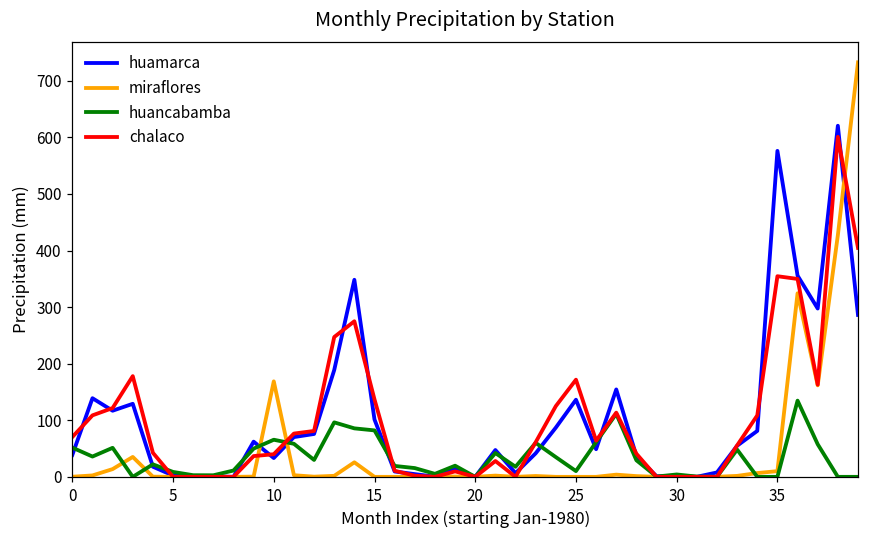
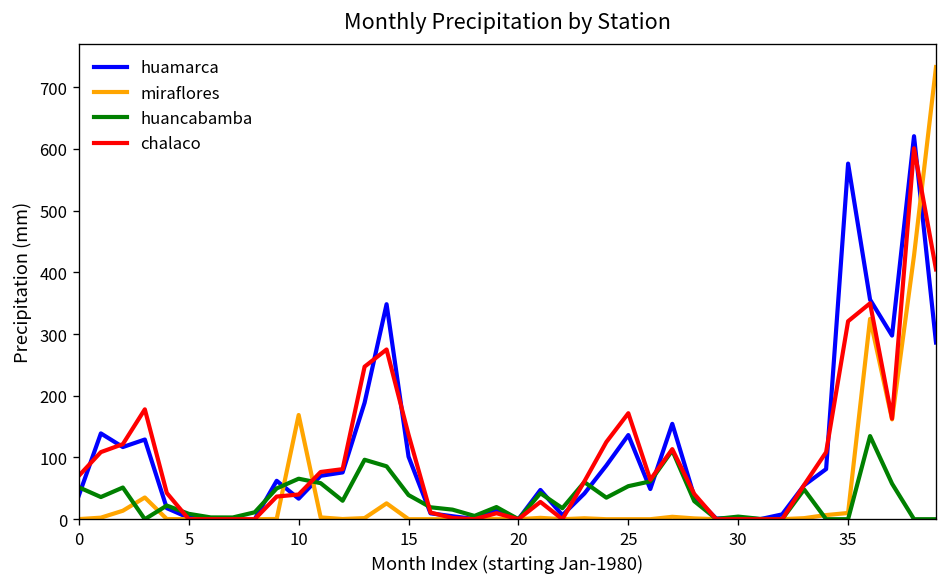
  {
    "huamarca": {
      "0": 40,
      "10": 30,
      "15": 100,
      "25": 140,
      "35": 580
    },
    "miraflores": {
      "0": 0,
      "10": 170,
      "15": 0,
      "25": 0,
      "35": 10
    },
    "huancabamba": {
      "0": 50,
      "5": 10,
      "10": 70,
-     "15": 80,
-     "25": 10,
+     "15": 40,
+     "25": 50,
      "35": 0
    },
    "chalaco": {
      "0": 70,
      "10": 40,
      "15": 140,
      "25": 170,
-     "35": 350
+     "35": 320
    }
  }
